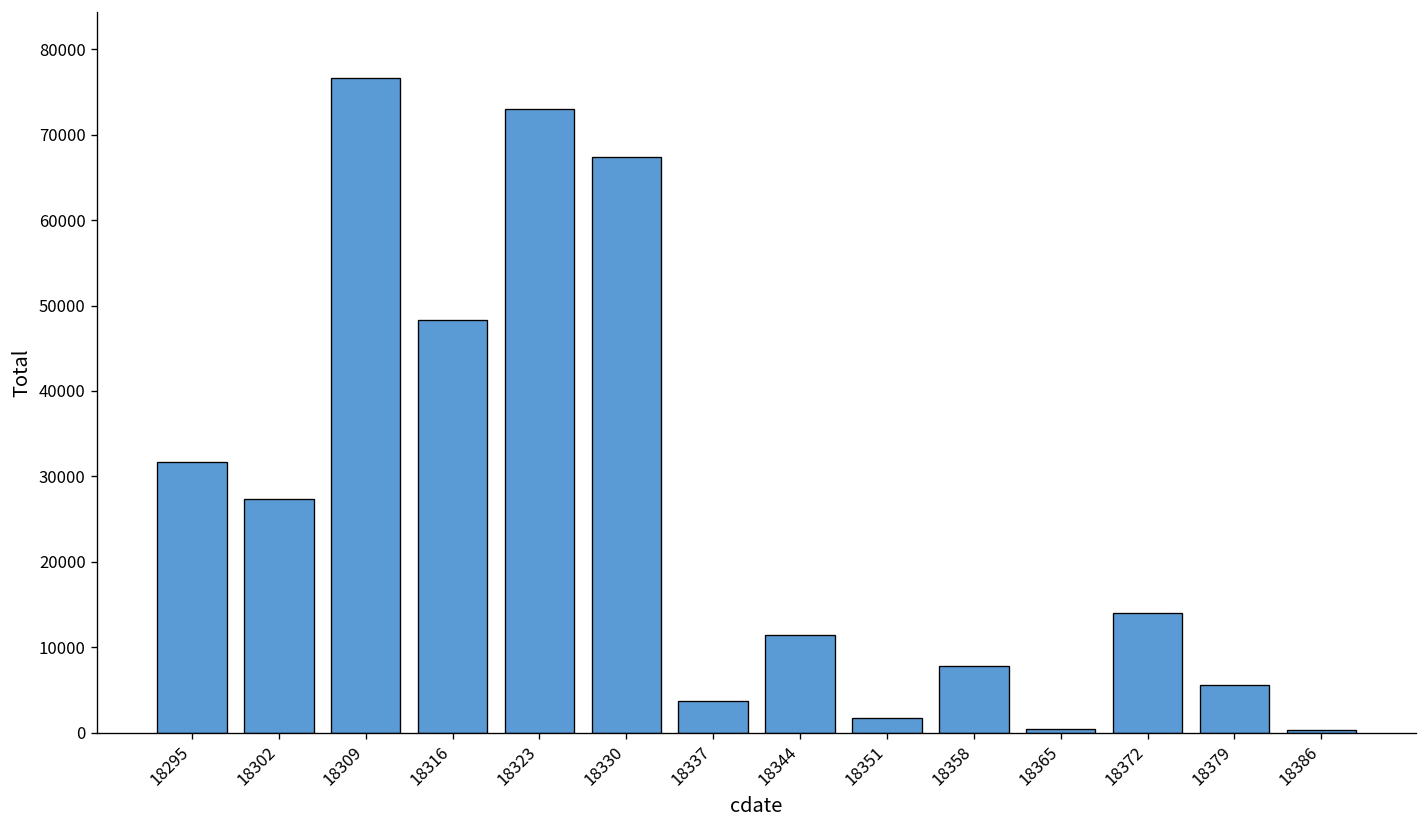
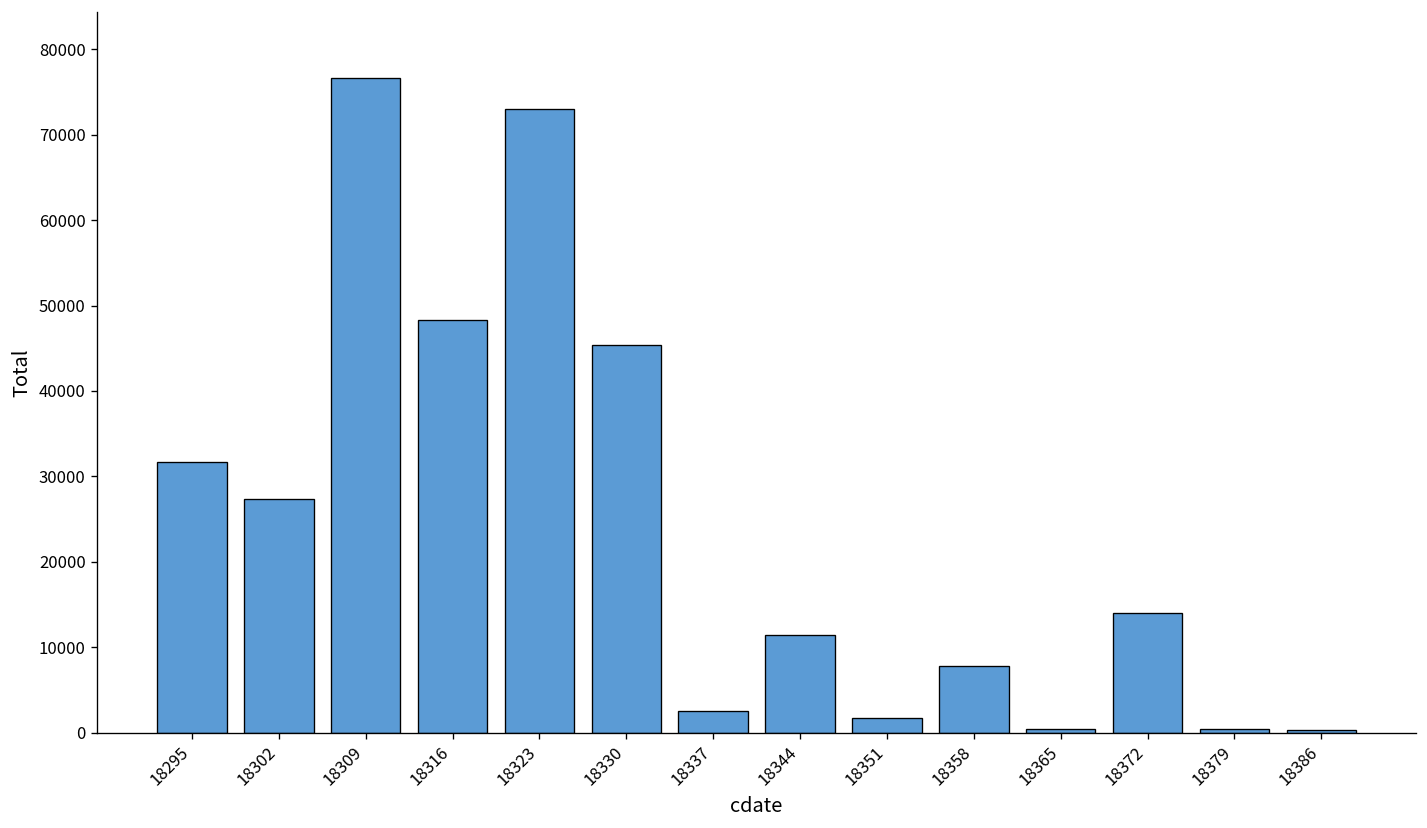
  {
    "18295": 32000,
    "18302": 27000,
    "18309": 77000,
    "18316": 48000,
    "18323": 73000,
-   "18330": 67000,
-   "18337": 4000,
+   "18330": 45000,
+   "18337": 2000,
    "18344": 11000,
    "18351": 2000,
    "18358": 8000,
    "18365": 0,
    "18372": 14000,
-   "18379": 6000
+   "18379": 0
  }
